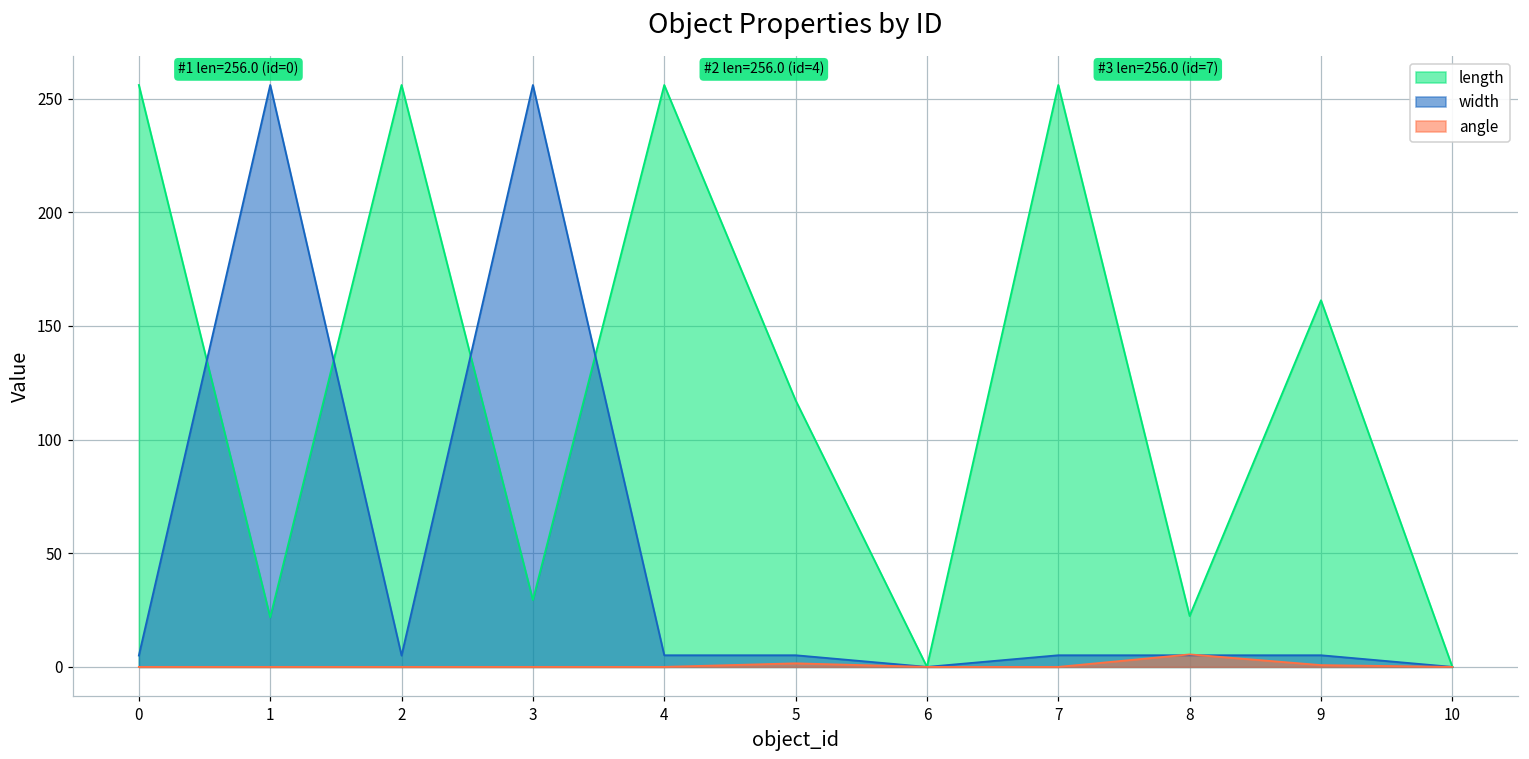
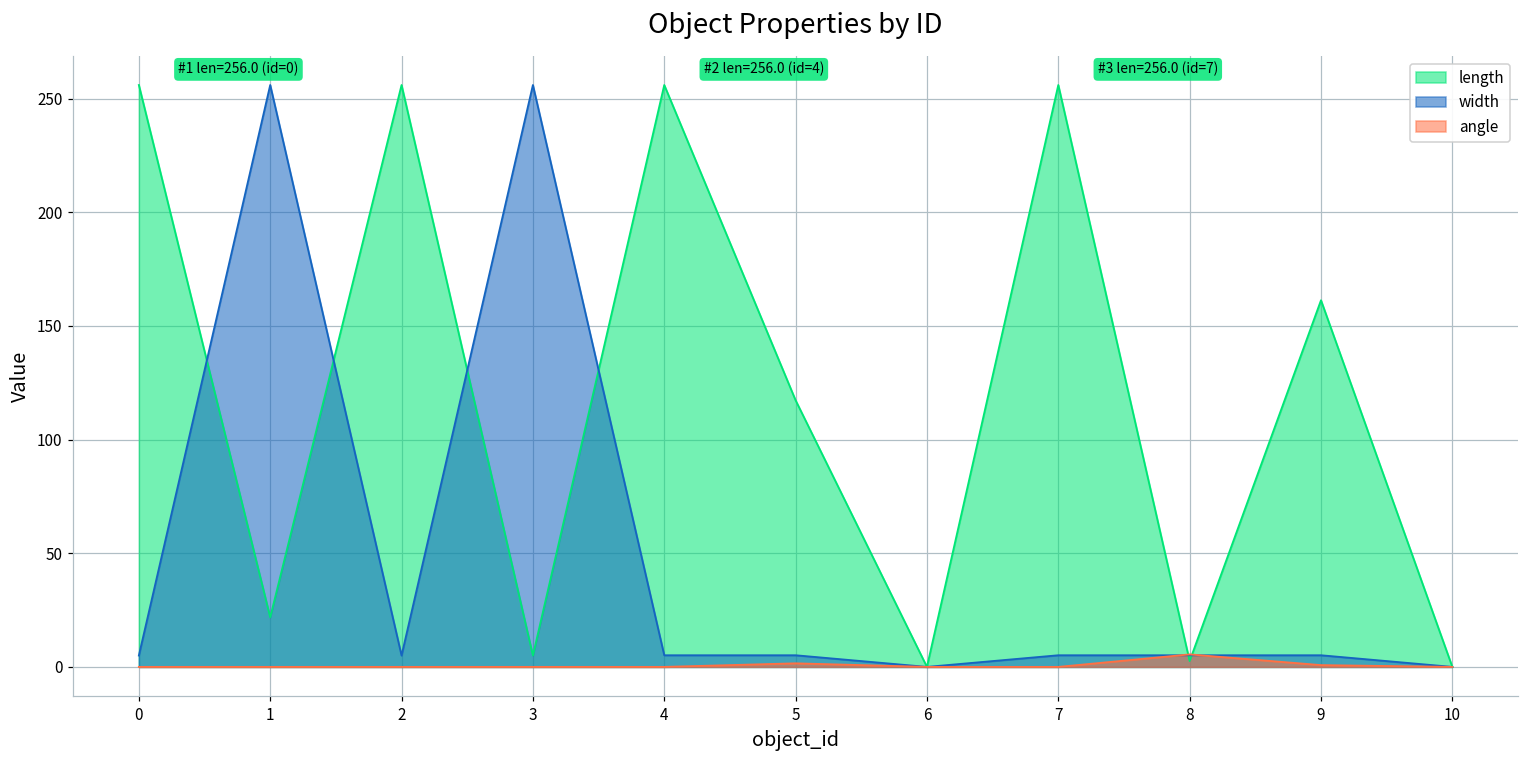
  {
    "length": {
      "0": 256,
      "1": 22,
      "2": 256,
-     "3": 29,
+     "3": 5,
      "4": 256,
      "5": 117,
      "7": 256,
-     "8": 22,
+     "8": 3,
      "9": 161
    },
    "width": {
      "0": 5,
      "2": 5,
      "3": 256,
      "4": 5,
      "5": 5,
      "7": 5,
      "9": 5
    },
    "angle": {
      "0": 0,
      "1": 0,
      "2": 0,
      "3": 0,
      "4": 0,
      "5": 2,
      "7": 0,
      "9": 1
    }
  }
